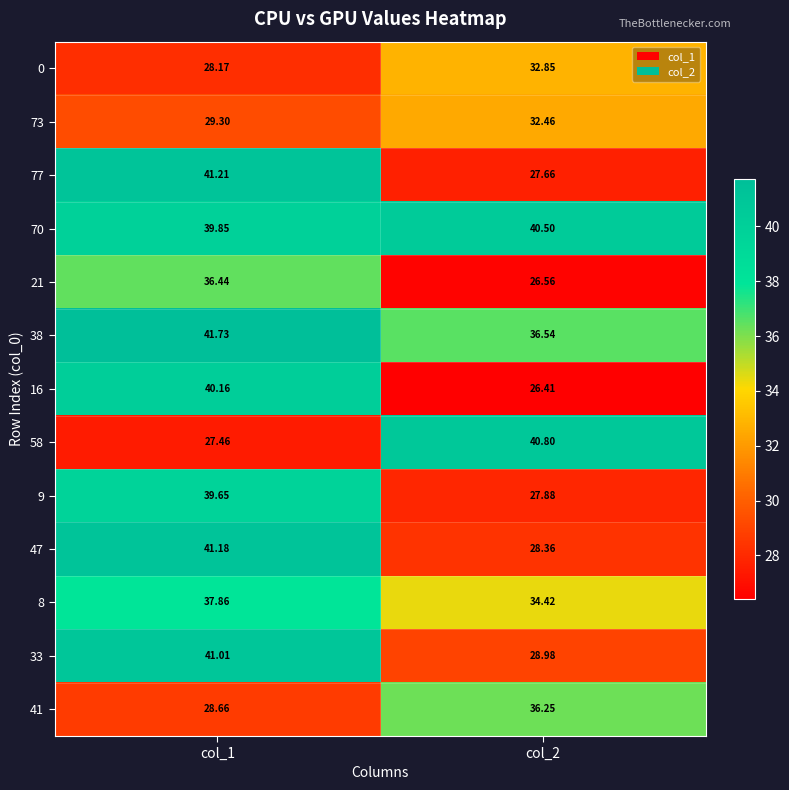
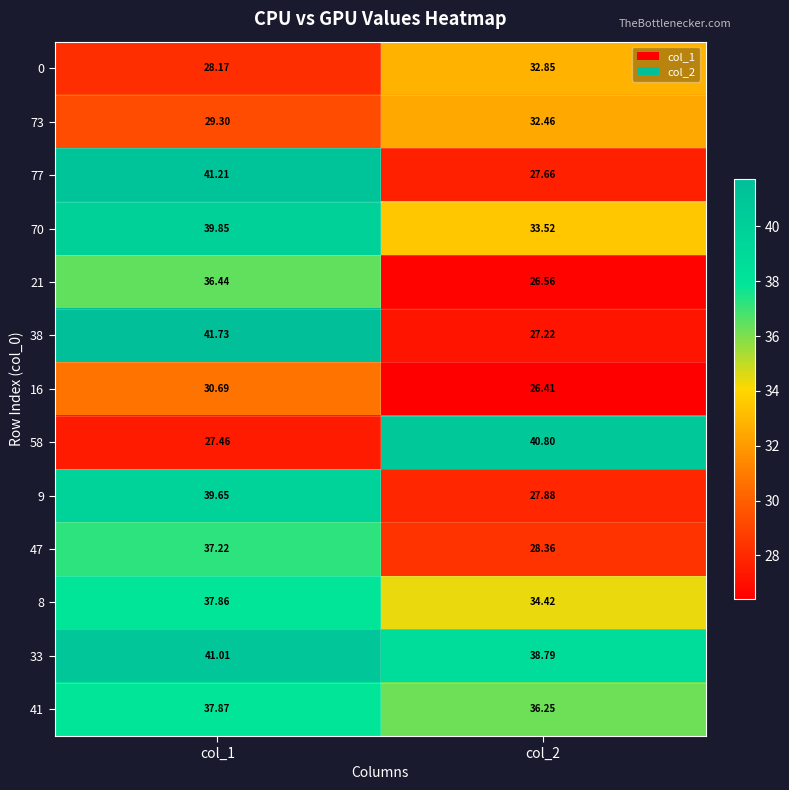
  {
    "0": {
      "col_1": 28.17,
      "col_2": 32.85
    },
    "73": {
      "col_1": 29.30,
      "col_2": 32.46
    },
    "77": {
      "col_1": 41.21,
      "col_2": 27.66
    },
    "70": {
      "col_1": 39.85,
-     "col_2": 40.50
+     "col_2": 33.52
    },
    "21": {
      "col_1": 36.44,
      "col_2": 26.56
    },
    "38": {
      "col_1": 41.73,
-     "col_2": 36.54
+     "col_2": 27.22
    },
    "16": {
-     "col_1": 40.16,
+     "col_1": 30.69,
      "col_2": 26.41
    },
    "58": {
      "col_1": 27.46,
      "col_2": 40.80
    },
    "9": {
      "col_1": 39.65,
      "col_2": 27.88
    },
    "47": {
-     "col_1": 41.18,
+     "col_1": 37.22,
      "col_2": 28.36
    },
    "8": {
      "col_1": 37.86,
      "col_2": 34.42
    },
    "33": {
      "col_1": 41.01,
-     "col_2": 28.98
+     "col_2": 38.79
    },
    "41": {
-     "col_1": 28.66,
+     "col_1": 37.87,
      "col_2": 36.25
    }
  }
